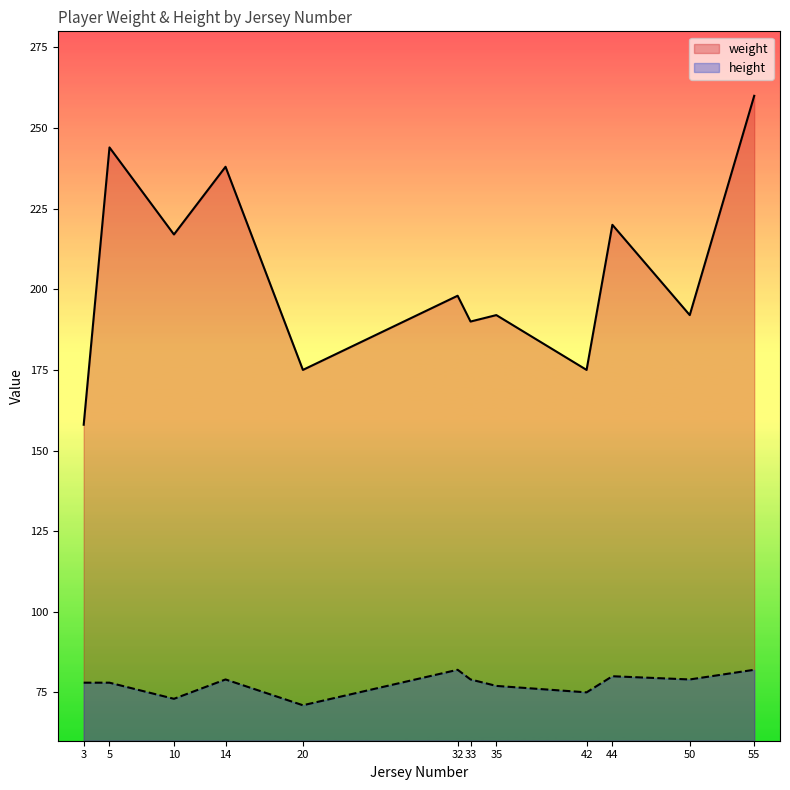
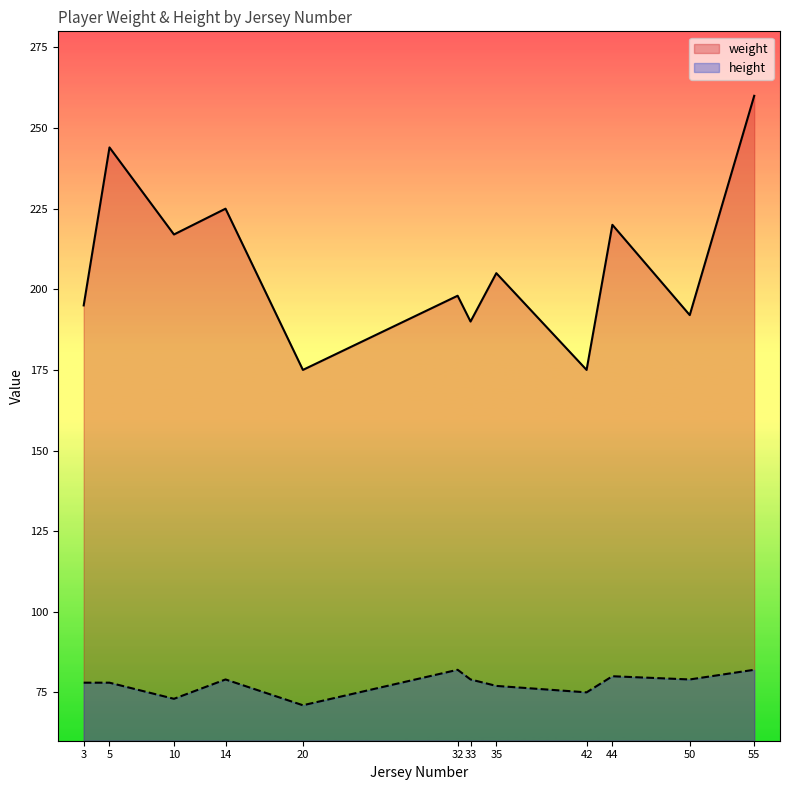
  {
    "weight": {
-     "3": 158,
+     "3": 195,
      "5": 244,
      "10": 217,
-     "14": 238,
+     "14": 225,
      "20": 175,
      "32": 198,
      "33": 190,
-     "35": 192,
+     "35": 205,
      "42": 175,
      "44": 220,
      "50": 192,
      "55": 260
    },
    "height": {
      "3": 78,
      "5": 78,
      "10": 73,
      "14": 79,
      "20": 71,
      "32": 82,
      "33": 79,
      "35": 77,
      "42": 75,
      "44": 80,
      "50": 79,
      "55": 82
    }
  }
